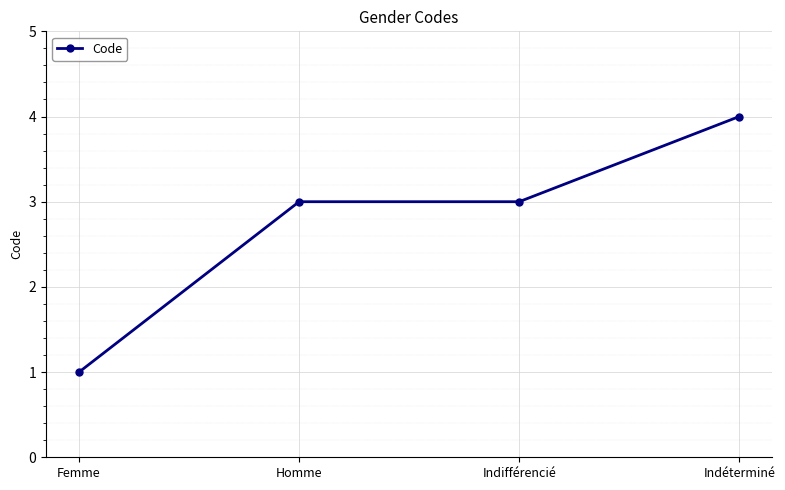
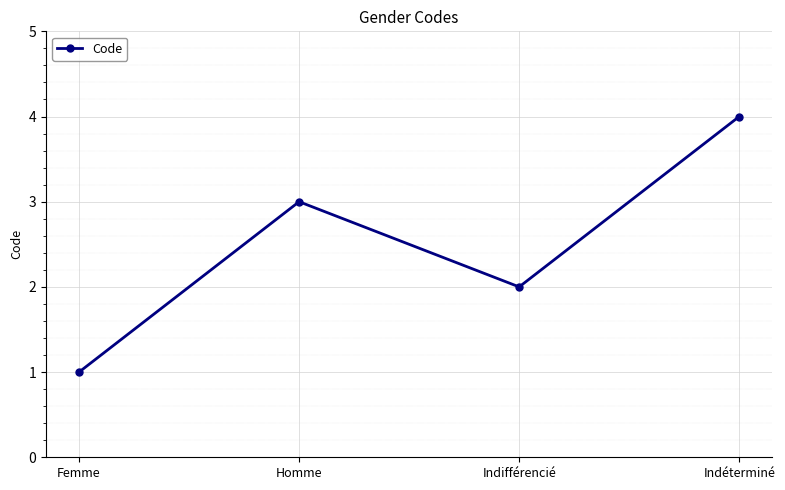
  {
    "Femme": 1,
    "Homme": 3,
-   "Indifférencié": 3,
+   "Indifférencié": 2,
    "Indéterminé": 4
  }
